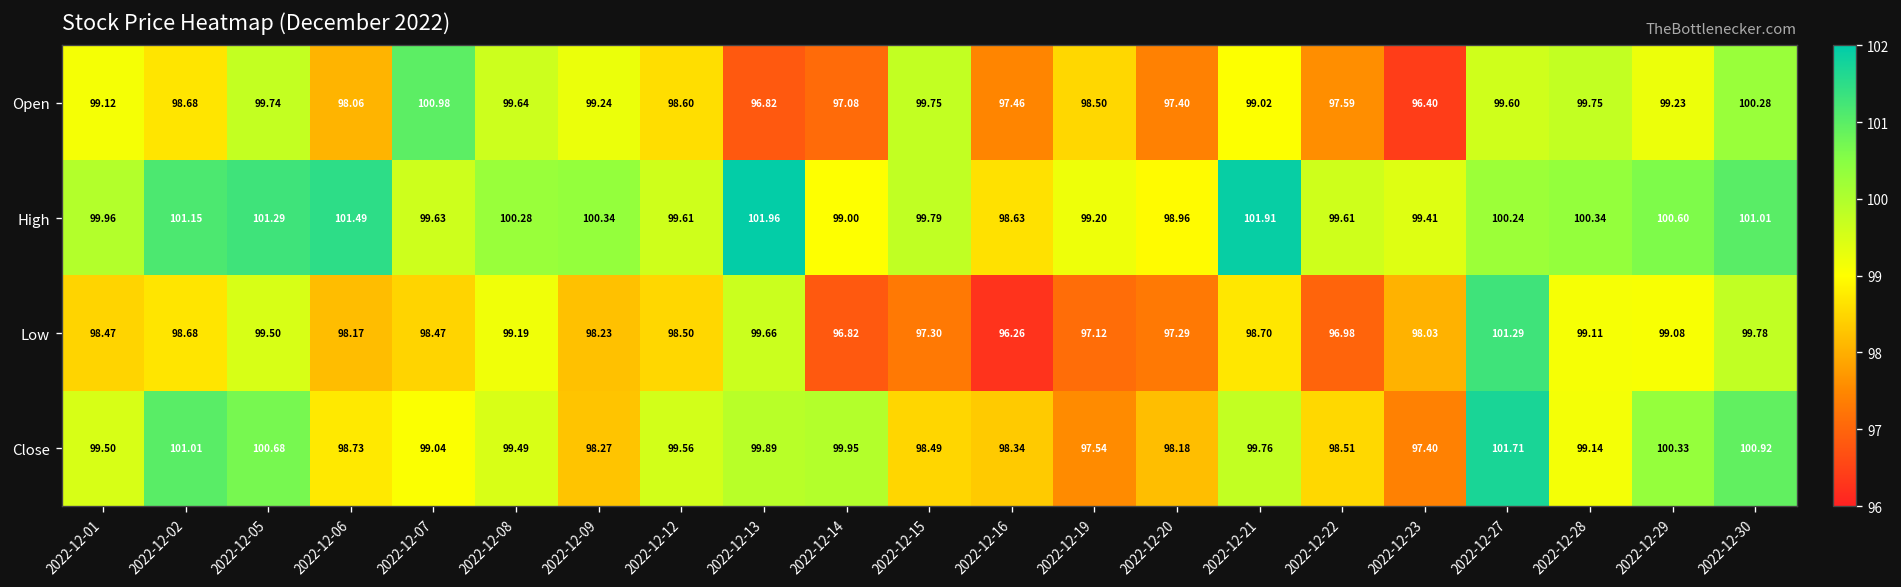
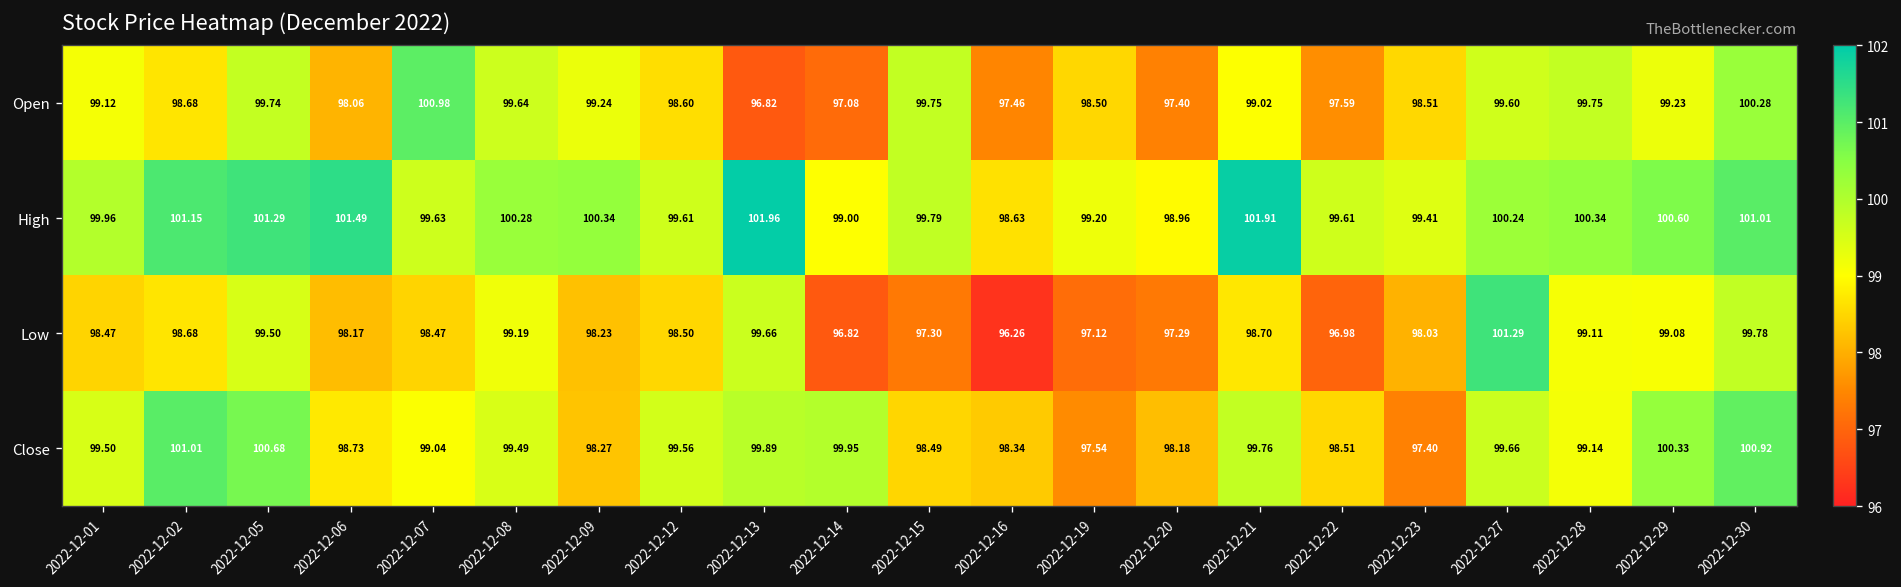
  {
    "Open": {
      "2022-12-01": 99.12,
      "2022-12-02": 98.68,
      "2022-12-05": 99.74,
      "2022-12-06": 98.06,
      "2022-12-07": 100.98,
      "2022-12-08": 99.64,
      "2022-12-09": 99.24,
      "2022-12-12": 98.60,
      "2022-12-13": 96.82,
      "2022-12-14": 97.08,
      "2022-12-15": 99.75,
      "2022-12-16": 97.46,
      "2022-12-19": 98.50,
      "2022-12-20": 97.40,
      "2022-12-21": 99.02,
      "2022-12-22": 97.59,
-     "2022-12-23": 96.40,
+     "2022-12-23": 98.51,
      "2022-12-27": 99.60,
      "2022-12-28": 99.75,
      "2022-12-29": 99.23,
      "2022-12-30": 100.28
    },
    "High": {
      "2022-12-01": 99.96,
      "2022-12-02": 101.15,
      "2022-12-05": 101.29,
      "2022-12-06": 101.49,
      "2022-12-07": 99.63,
      "2022-12-08": 100.28,
      "2022-12-09": 100.34,
      "2022-12-12": 99.61,
      "2022-12-13": 101.96,
      "2022-12-14": 99.00,
      "2022-12-15": 99.79,
      "2022-12-16": 98.63,
      "2022-12-19": 99.20,
      "2022-12-20": 98.96,
      "2022-12-21": 101.91,
      "2022-12-22": 99.61,
      "2022-12-23": 99.41,
      "2022-12-27": 100.24,
      "2022-12-28": 100.34,
      "2022-12-29": 100.60,
      "2022-12-30": 101.01
    },
    "Low": {
      "2022-12-01": 98.47,
      "2022-12-02": 98.68,
      "2022-12-05": 99.50,
      "2022-12-06": 98.17,
      "2022-12-07": 98.47,
      "2022-12-08": 99.19,
      "2022-12-09": 98.23,
      "2022-12-12": 98.50,
      "2022-12-13": 99.66,
      "2022-12-14": 96.82,
      "2022-12-15": 97.30,
      "2022-12-16": 96.26,
      "2022-12-19": 97.12,
      "2022-12-20": 97.29,
      "2022-12-21": 98.70,
      "2022-12-22": 96.98,
      "2022-12-23": 98.03,
      "2022-12-27": 101.29,
      "2022-12-28": 99.11,
      "2022-12-29": 99.08,
      "2022-12-30": 99.78
    },
    "Close": {
      "2022-12-01": 99.50,
      "2022-12-02": 101.01,
      "2022-12-05": 100.68,
      "2022-12-06": 98.73,
      "2022-12-07": 99.04,
      "2022-12-08": 99.49,
      "2022-12-09": 98.27,
      "2022-12-12": 99.56,
      "2022-12-13": 99.89,
      "2022-12-14": 99.95,
      "2022-12-15": 98.49,
      "2022-12-16": 98.34,
      "2022-12-19": 97.54,
      "2022-12-20": 98.18,
      "2022-12-21": 99.76,
      "2022-12-22": 98.51,
      "2022-12-23": 97.40,
-     "2022-12-27": 101.71,
+     "2022-12-27": 99.66,
      "2022-12-28": 99.14,
      "2022-12-29": 100.33,
      "2022-12-30": 100.92
    }
  }
